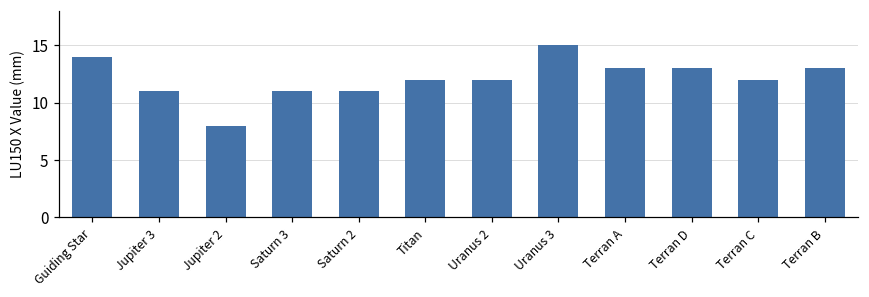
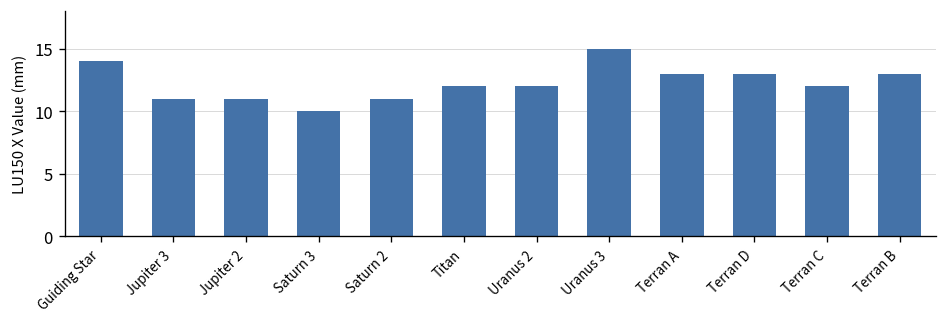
  {
    "Guiding Star": 14,
    "Jupiter 3": 11,
-   "Jupiter 2": 8,
-   "Saturn 3": 11,
+   "Jupiter 2": 11,
+   "Saturn 3": 10,
    "Saturn 2": 11,
    "Titan": 12,
    "Uranus 2": 12,
    "Uranus 3": 15,
    "Terran A": 13,
    "Terran D": 13,
    "Terran C": 12,
    "Terran B": 13
  }
